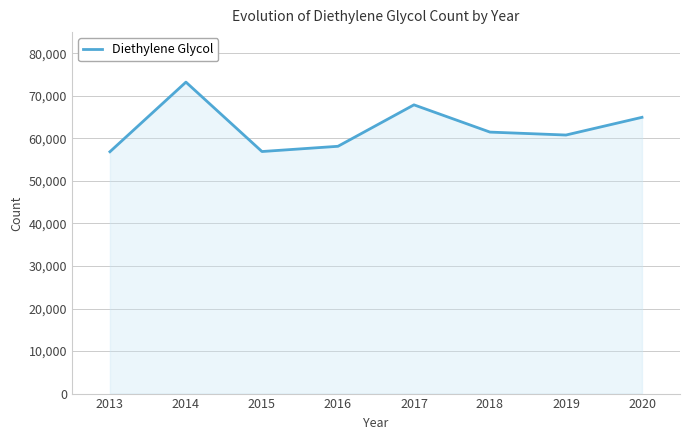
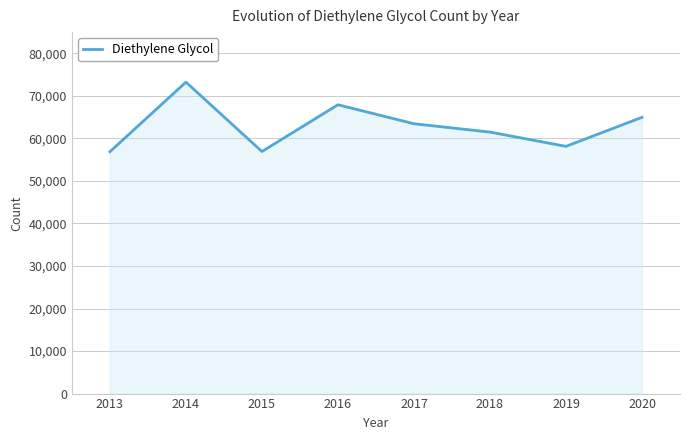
  {
    "2013": "57,000",
    "2014": "73,000",
    "2015": "57,000",
-   "2016": "58,000",
-   "2017": "68,000",
+   "2016": "68,000",
+   "2017": "63,000",
    "2018": "61,000",
-   "2019": "61,000",
+   "2019": "58,000",
    "2020": "65,000"
  }
